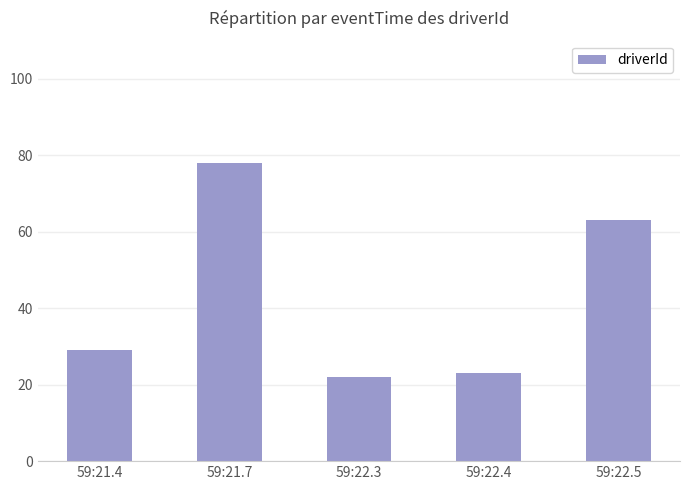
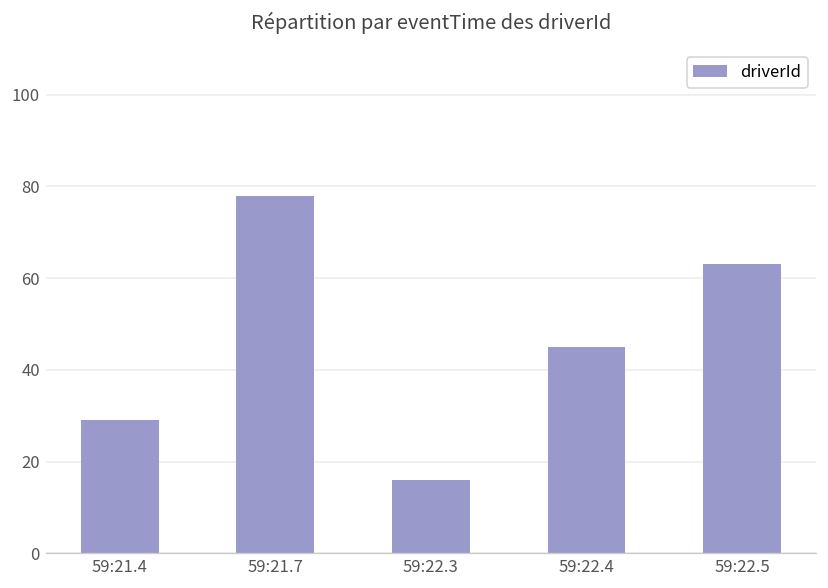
  {
    "59:21.4": 29,
    "59:21.7": 78,
-   "59:22.3": 22,
-   "59:22.4": 23,
+   "59:22.3": 16,
+   "59:22.4": 45,
    "59:22.5": 63
  }
